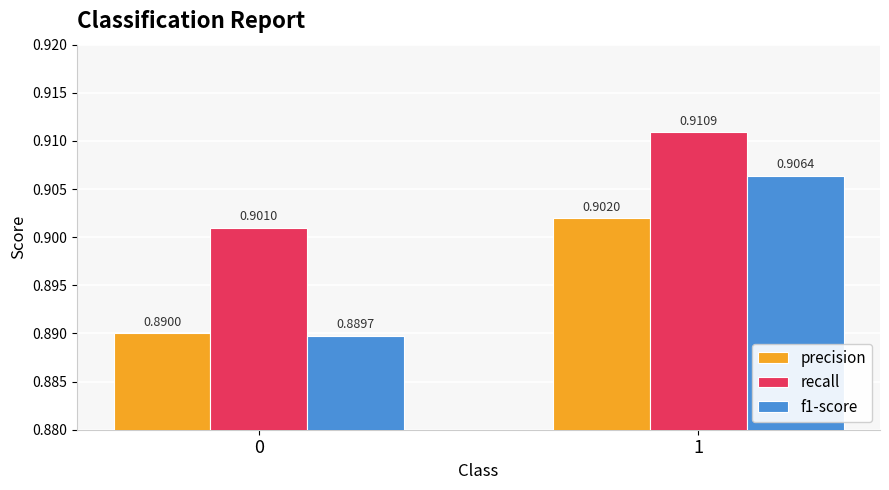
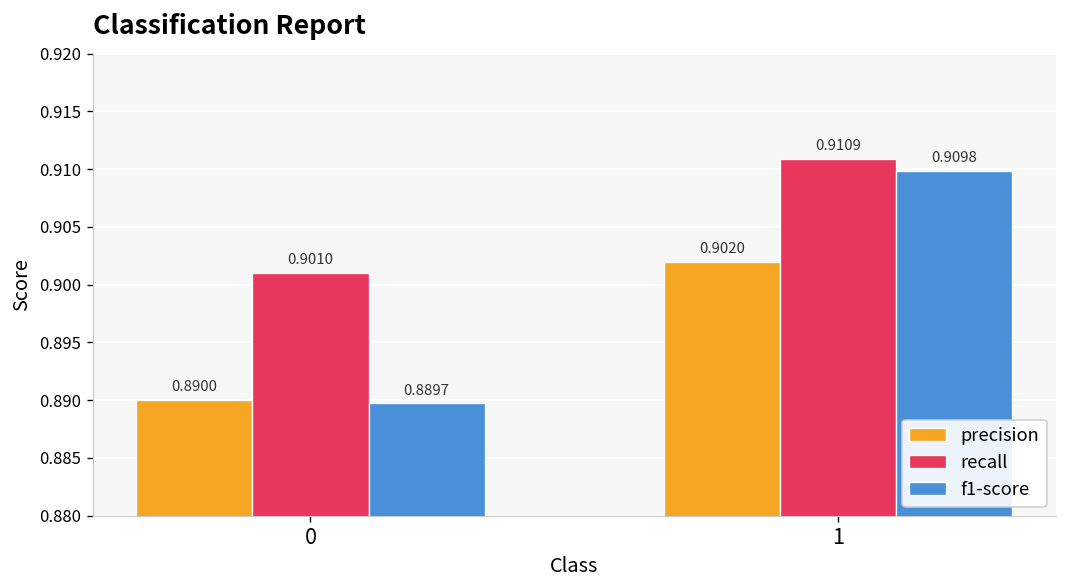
  {
    "precision": {
      "0": 0.8900,
      "1": 0.9020
    },
    "recall": {
      "0": 0.9010,
      "1": 0.9109
    },
    "f1-score": {
      "0": 0.8897,
-     "1": 0.9064
+     "1": 0.9098
    }
  }
